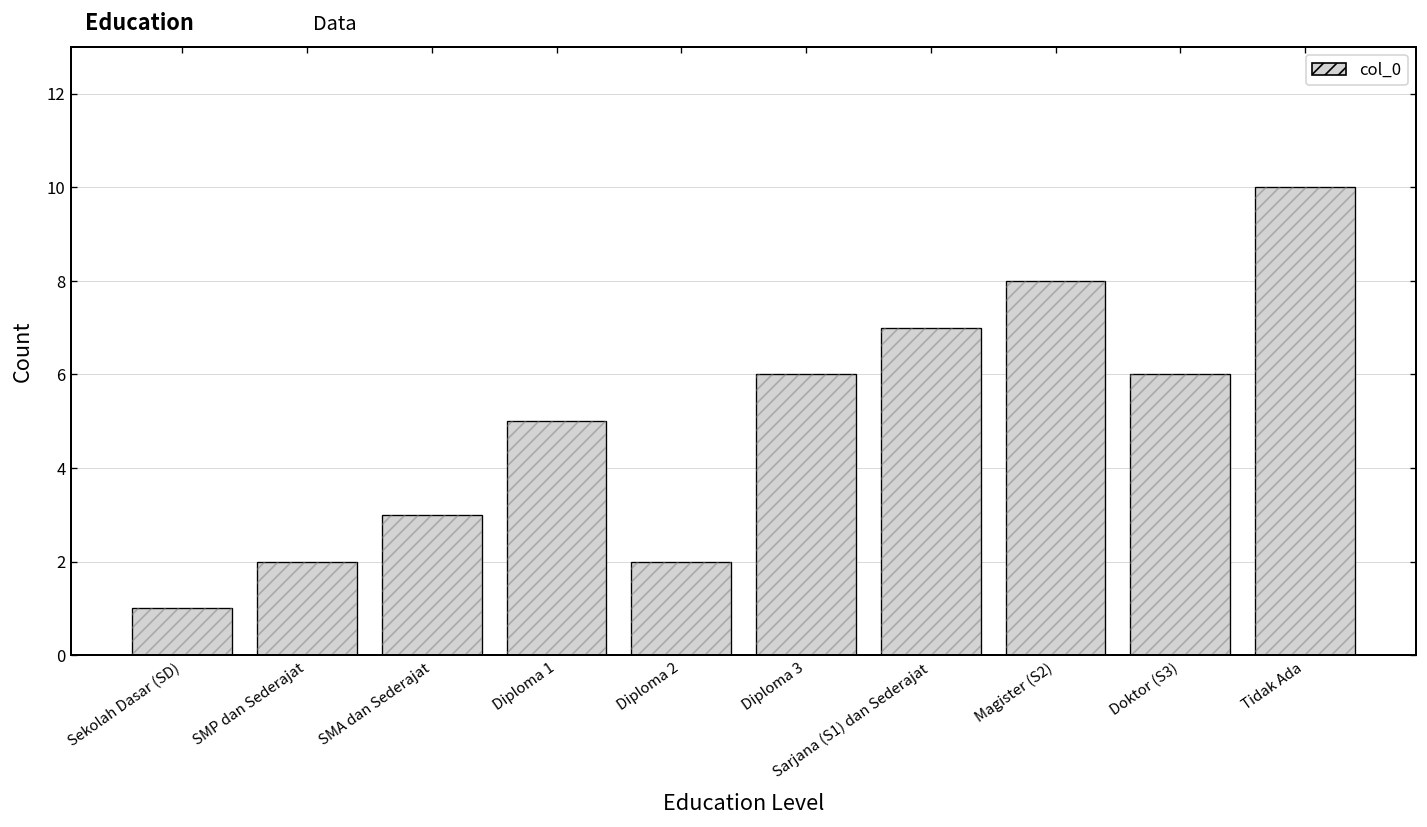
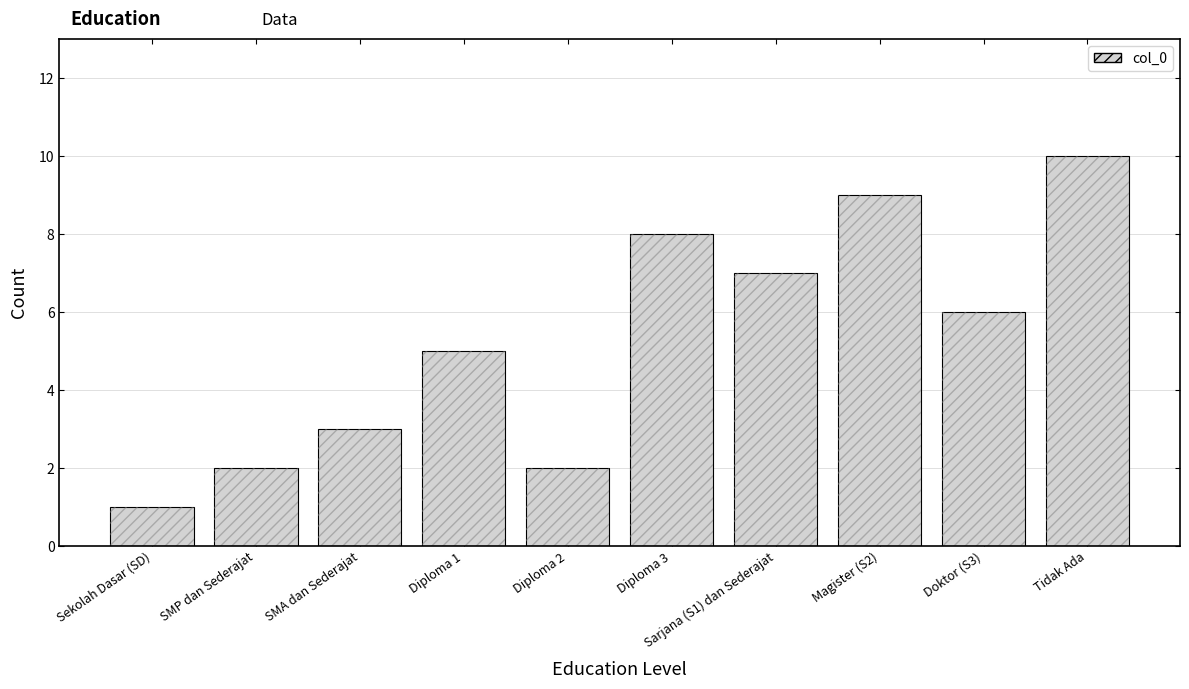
  {
    "Sekolah Dasar (SD)": 1,
    "SMP dan Sederajat": 2,
    "SMA dan Sederajat": 3,
    "Diploma 1": 5,
    "Diploma 2": 2,
-   "Diploma 3": 6,
+   "Diploma 3": 8,
    "Sarjana (S1) dan Sederajat": 7,
-   "Magister (S2)": 8,
+   "Magister (S2)": 9,
    "Doktor (S3)": 6,
    "Tidak Ada": 10
  }
